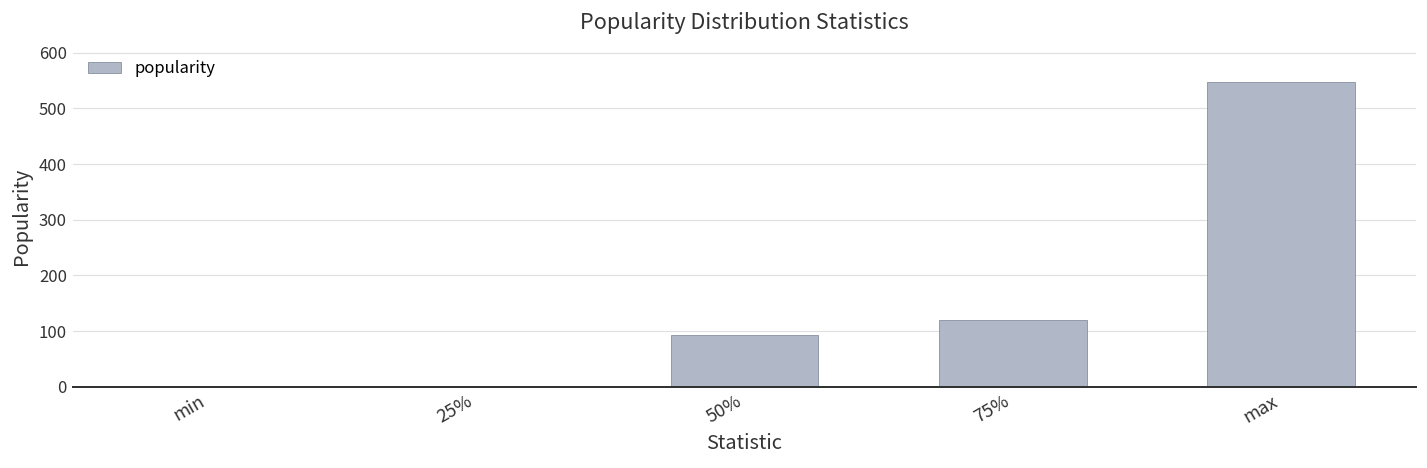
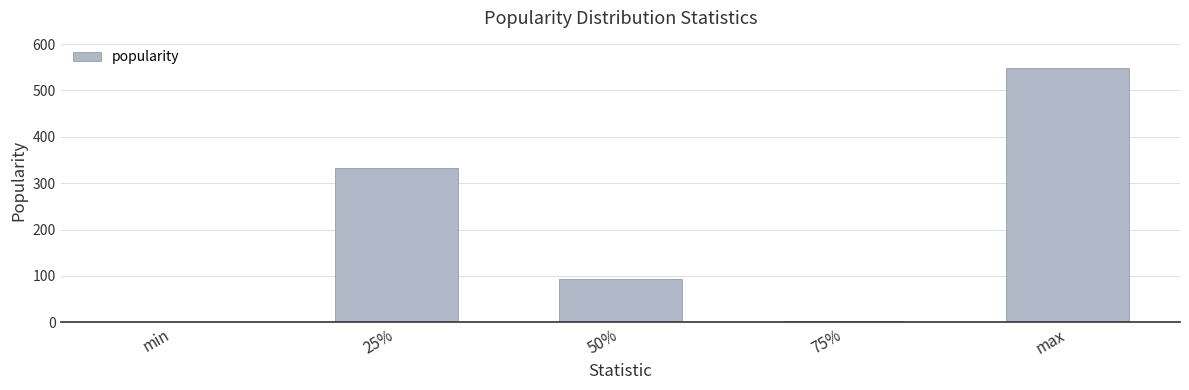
  {
    "min": 0,
-   "25%": 0,
+   "25%": 330,
    "50%": 90,
-   "75%": 120,
+   "75%": 0,
    "max": 550
  }
